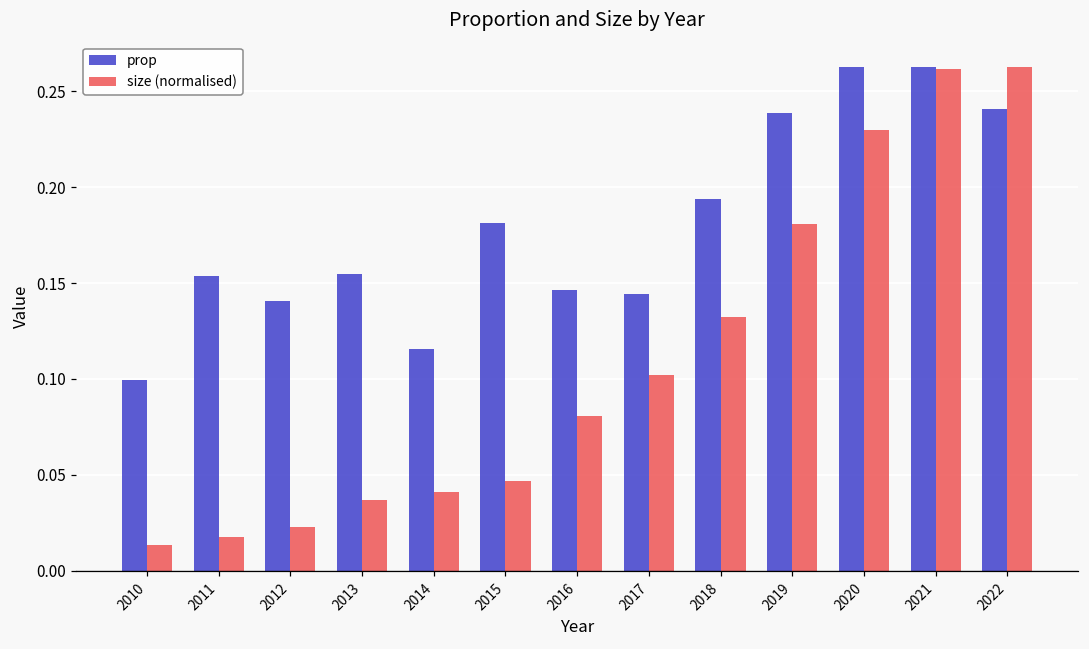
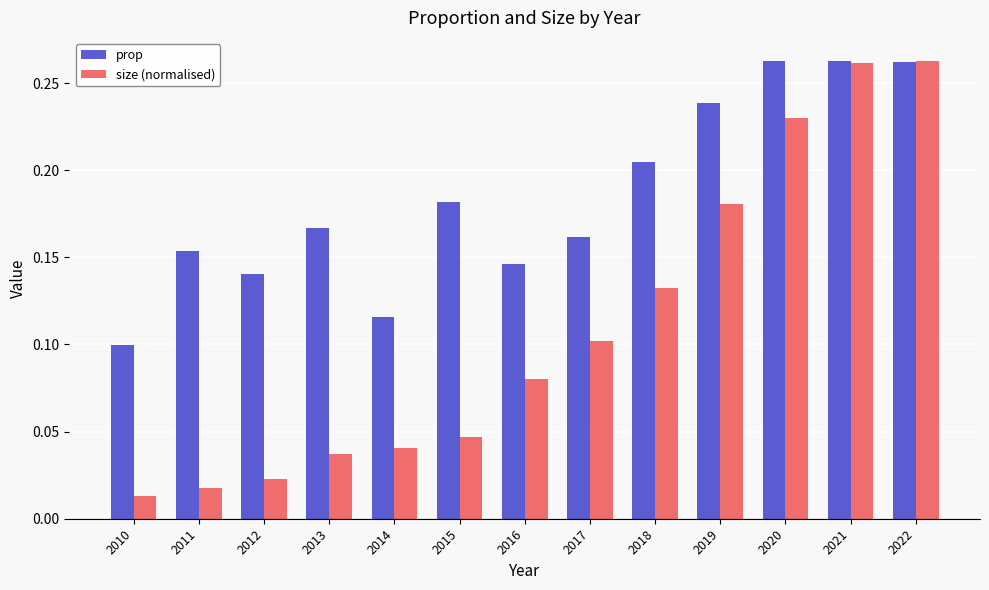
  {
    "prop": {
      "2010": 0.100,
      "2011": 0.154,
      "2012": 0.141,
-     "2013": 0.155,
+     "2013": 0.167,
      "2014": 0.116,
      "2015": 0.181,
      "2016": 0.146,
-     "2017": 0.144,
-     "2018": 0.194,
+     "2017": 0.162,
+     "2018": 0.205,
      "2019": 0.239,
      "2020": 0.263,
      "2021": 0.263,
-     "2022": 0.241
+     "2022": 0.262
    },
    "size (normalised)": {
      "2010": 0.013,
      "2011": 0.018,
      "2012": 0.023,
      "2013": 0.037,
      "2014": 0.041,
      "2015": 0.047,
      "2016": 0.080,
      "2017": 0.102,
      "2018": 0.132,
      "2019": 0.181,
      "2020": 0.230,
      "2021": 0.262,
      "2022": 0.263
    }
  }
